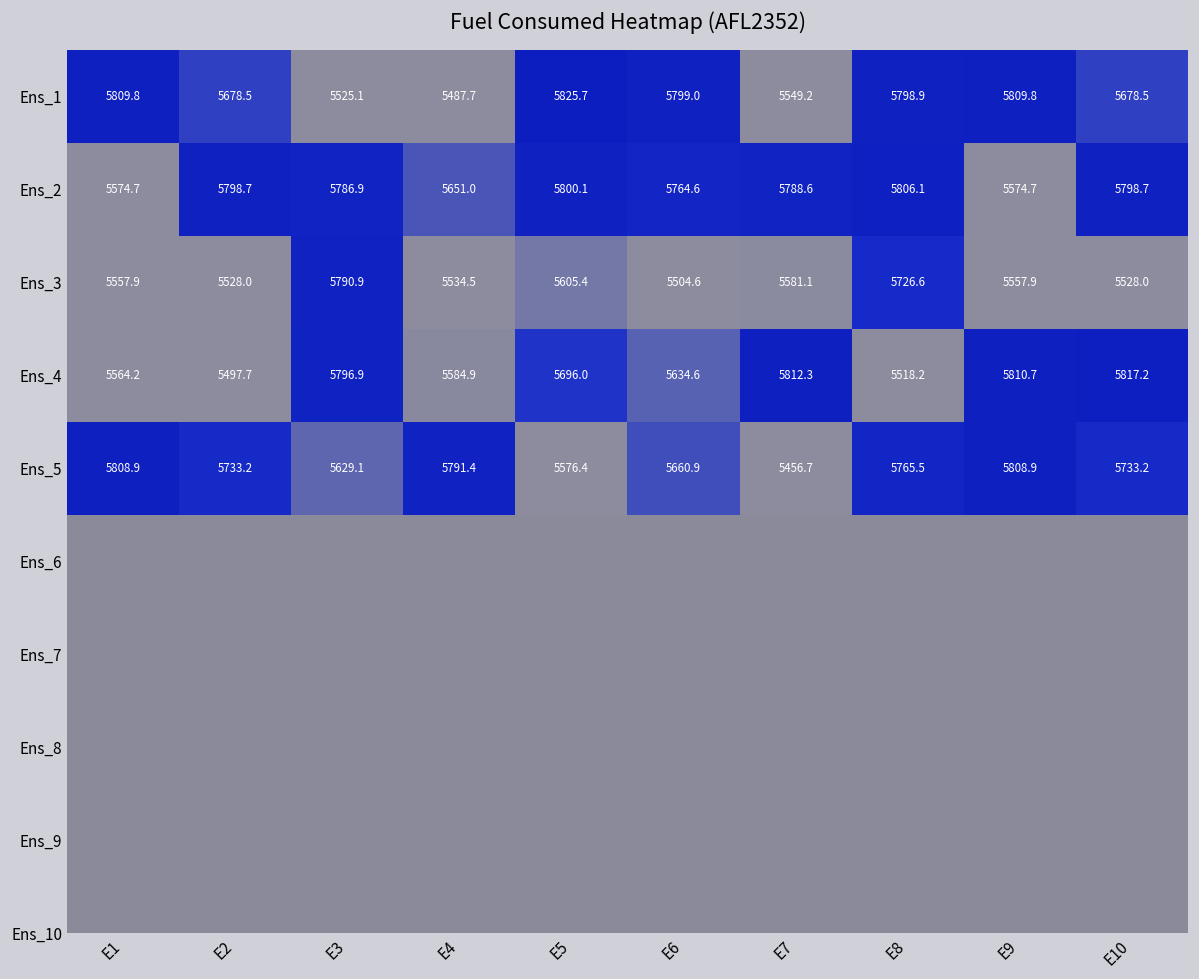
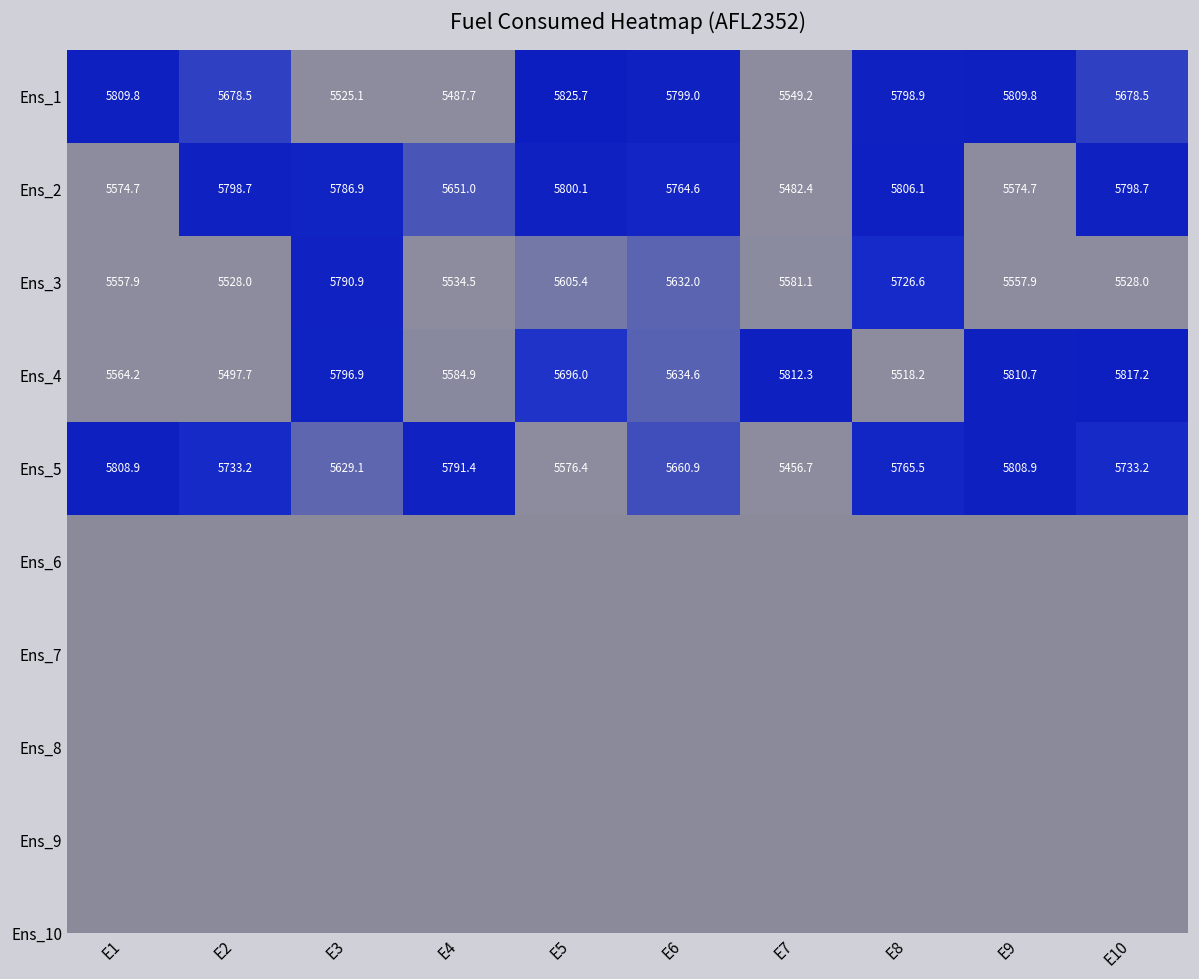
  {
    "Ens_1": {
      "E1": 5809.8,
      "E2": 5678.5,
      "E3": 5525.1,
      "E4": 5487.7,
      "E5": 5825.7,
      "E6": 5799.0,
      "E7": 5549.2,
      "E8": 5798.9,
      "E9": 5809.8,
      "E10": 5678.5
    },
    "Ens_2": {
      "E1": 5574.7,
      "E2": 5798.7,
      "E3": 5786.9,
      "E4": 5651.0,
      "E5": 5800.1,
      "E6": 5764.6,
-     "E7": 5788.6,
+     "E7": 5482.4,
      "E8": 5806.1,
      "E9": 5574.7,
      "E10": 5798.7
    },
    "Ens_3": {
      "E1": 5557.9,
      "E2": 5528.0,
      "E3": 5790.9,
      "E4": 5534.5,
      "E5": 5605.4,
-     "E6": 5504.6,
+     "E6": 5632.0,
      "E7": 5581.1,
      "E8": 5726.6,
      "E9": 5557.9,
      "E10": 5528.0
    },
    "Ens_4": {
      "E1": 5564.2,
      "E2": 5497.7,
      "E3": 5796.9,
      "E4": 5584.9,
      "E5": 5696.0,
      "E6": 5634.6,
      "E7": 5812.3,
      "E8": 5518.2,
      "E9": 5810.7,
      "E10": 5817.2
    },
    "Ens_5": {
      "E1": 5808.9,
      "E2": 5733.2,
      "E3": 5629.1,
      "E4": 5791.4,
      "E5": 5576.4,
      "E6": 5660.9,
      "E7": 5456.7,
      "E8": 5765.5,
      "E9": 5808.9,
      "E10": 5733.2
    }
  }
